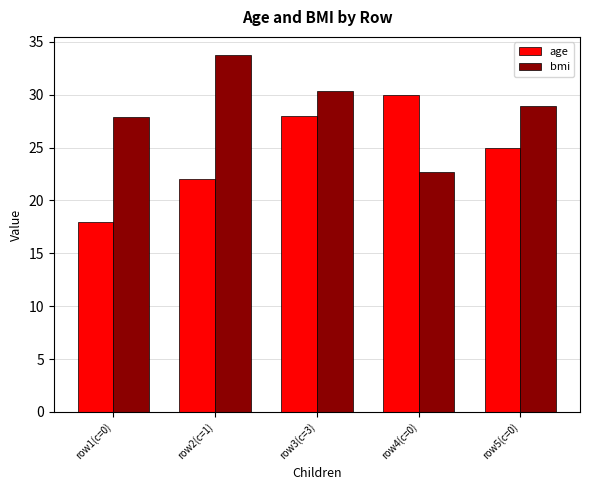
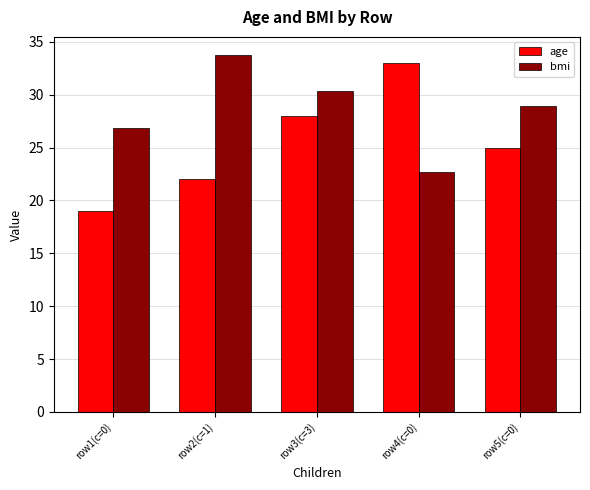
  {
    "age": {
-     "row1(c=0)": 18,
+     "row1(c=0)": 19,
      "row2(c=1)": 22,
      "row3(c=3)": 28,
-     "row4(c=0)": 30,
+     "row4(c=0)": 33,
      "row5(c=0)": 25
    },
    "bmi": {
-     "row1(c=0)": 27.9,
+     "row1(c=0)": 26.8,
      "row2(c=1)": 33.8,
      "row3(c=3)": 30.3,
      "row4(c=0)": 22.7,
      "row5(c=0)": 28.9
    }
  }
